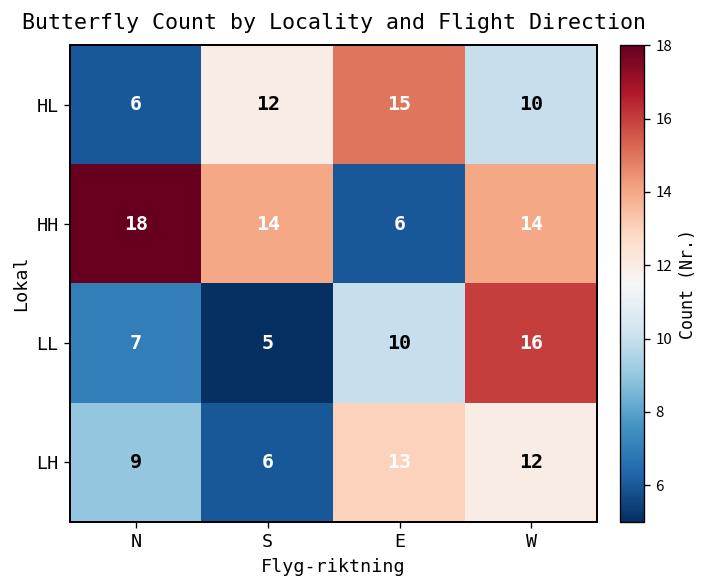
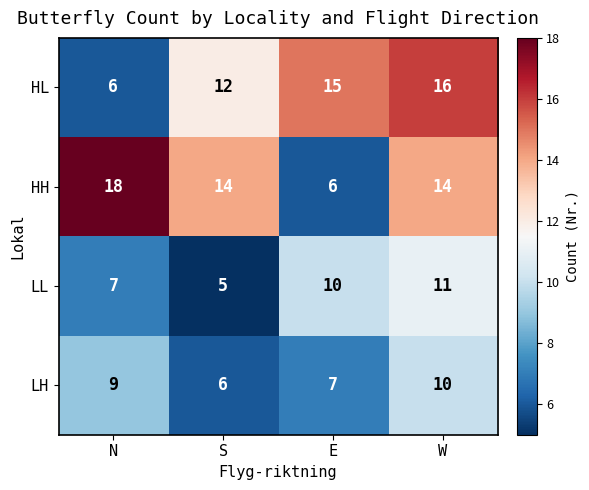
  {
    "HL": {
      "N": 6,
      "S": 12,
      "E": 15,
-     "W": 10
+     "W": 16
    },
    "HH": {
      "N": 18,
      "S": 14,
      "E": 6,
      "W": 14
    },
    "LL": {
      "N": 7,
      "S": 5,
      "E": 10,
-     "W": 16
+     "W": 11
    },
    "LH": {
      "N": 9,
      "S": 6,
-     "E": 13,
-     "W": 12
+     "E": 7,
+     "W": 10
    }
  }
